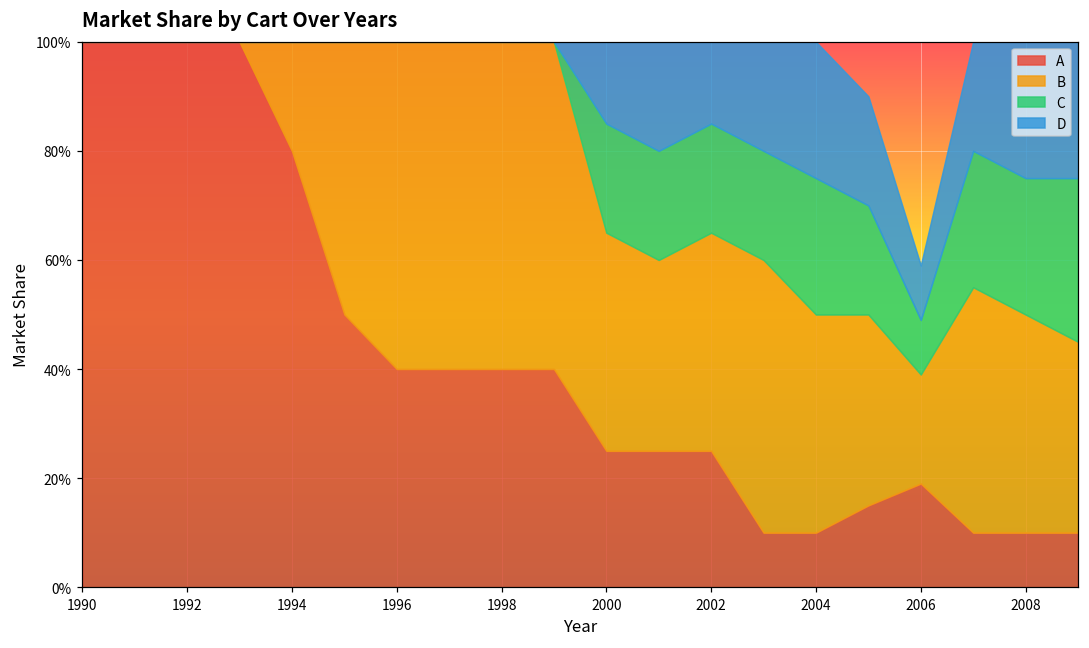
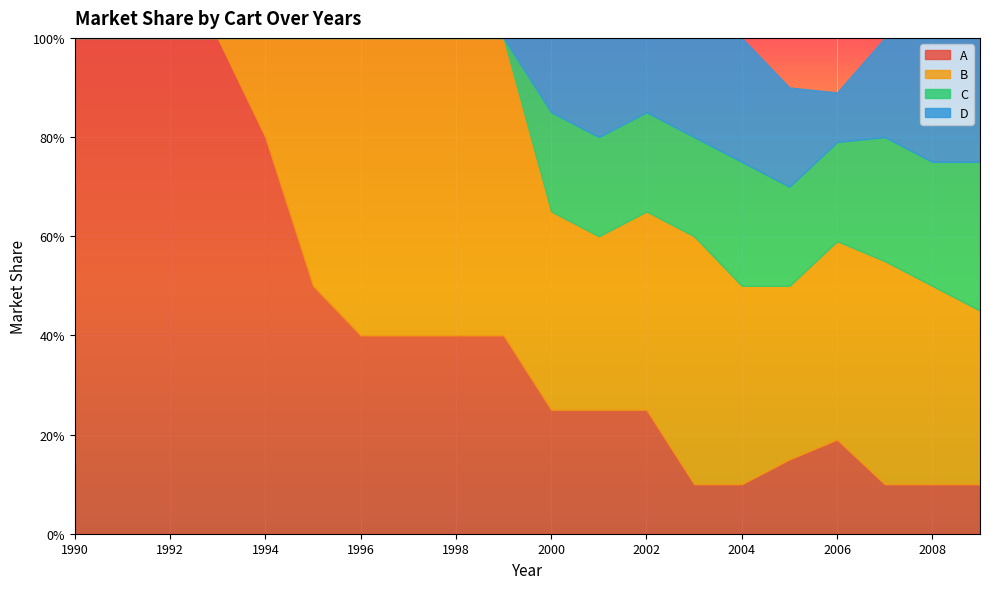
  {
    "A": {
      "1994": "80%",
      "1996": "40%",
      "1998": "40%",
      "2000": "25%",
      "2002": "25%",
      "2004": "10%",
      "2006": "19%",
      "2008": "10%"
    },
    "B": {
      "2000": "40%",
      "2002": "40%",
      "2004": "40%",
-     "2006": "20%",
+     "2006": "40%",
      "2008": "40%"
    },
    "C": {
      "2000": "20%",
      "2002": "20%",
      "2004": "25%",
-     "2006": "10%",
+     "2006": "20%",
      "2008": "25%"
    },
    "D": {
      "2000": "15%",
      "2002": "15%",
      "2004": "25%",
      "2006": "10%",
      "2008": "25%"
    }
  }
